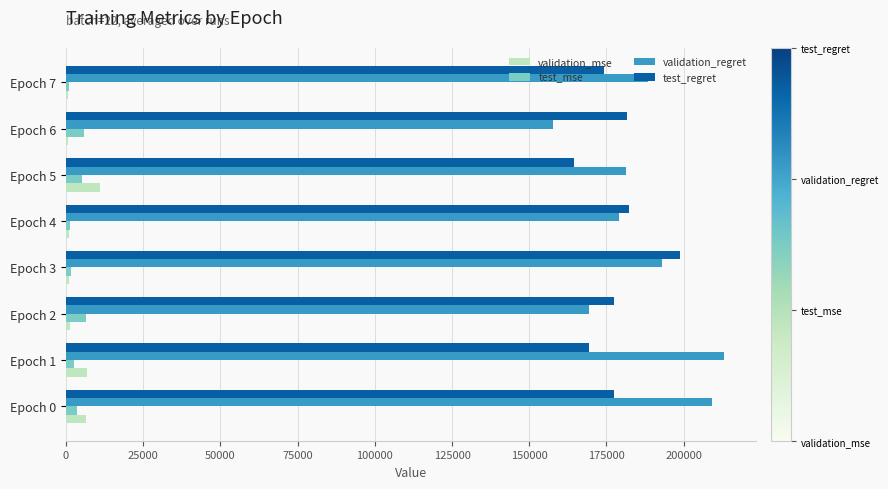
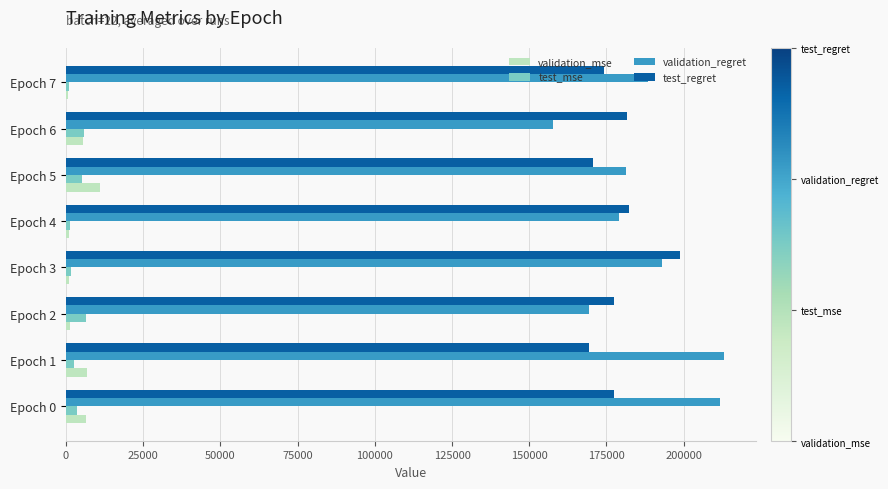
  {
    "validation_mse": {
-     "Epoch 6": 1000,
+     "Epoch 6": 5000,
      "Epoch 5": 11000,
      "Epoch 4": 1000,
      "Epoch 3": 1000,
      "Epoch 2": 1000,
      "Epoch 1": 7000,
      "Epoch 0": 6000
    },
    "test_mse": {
      "Epoch 7": 1000,
      "Epoch 6": 6000,
      "Epoch 5": 5000,
      "Epoch 4": 1000,
      "Epoch 3": 2000,
      "Epoch 2": 6000,
      "Epoch 1": 3000,
      "Epoch 0": 4000
    },
    "validation_regret": {
      "Epoch 7": 188000,
      "Epoch 6": 158000,
      "Epoch 5": 181000,
      "Epoch 4": 179000,
      "Epoch 3": 193000,
      "Epoch 2": 169000,
      "Epoch 1": 213000,
-     "Epoch 0": 209000
+     "Epoch 0": 212000
    },
    "test_regret": {
      "Epoch 7": 174000,
      "Epoch 6": 182000,
-     "Epoch 5": 165000,
+     "Epoch 5": 171000,
      "Epoch 4": 182000,
      "Epoch 3": 199000,
      "Epoch 2": 177000,
      "Epoch 1": 169000,
      "Epoch 0": 177000
    }
  }
